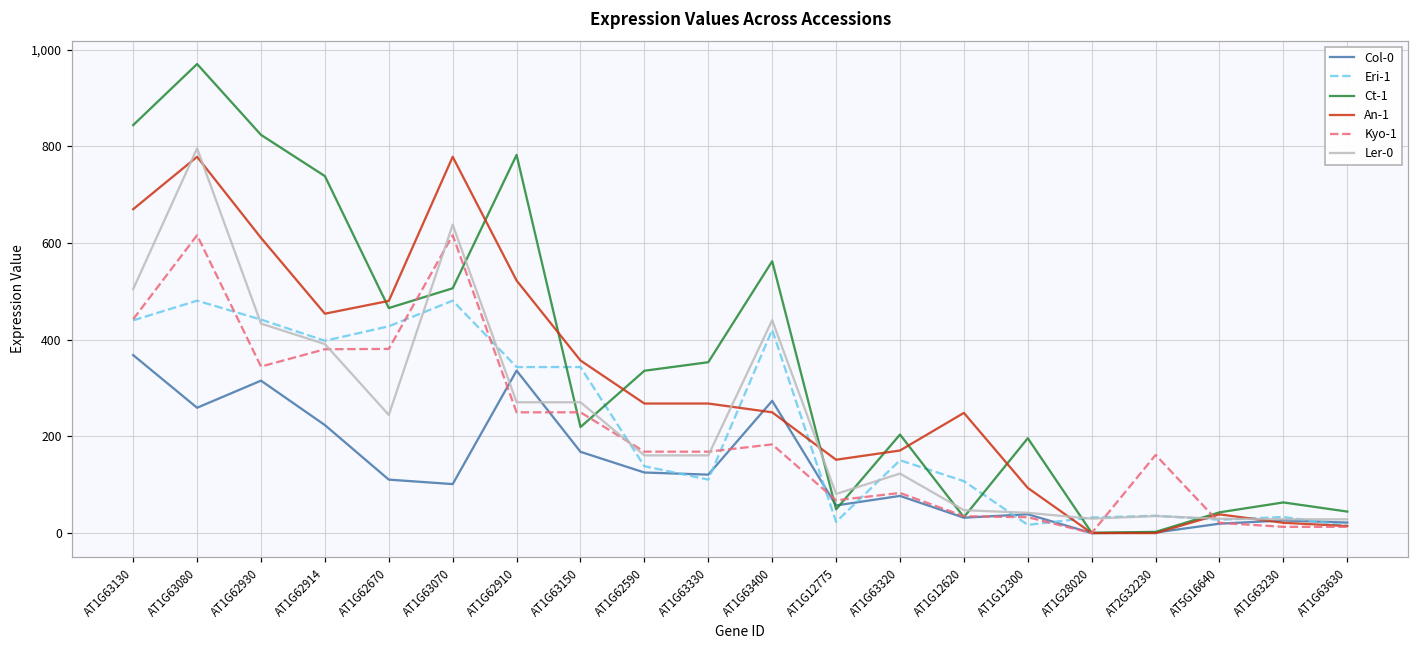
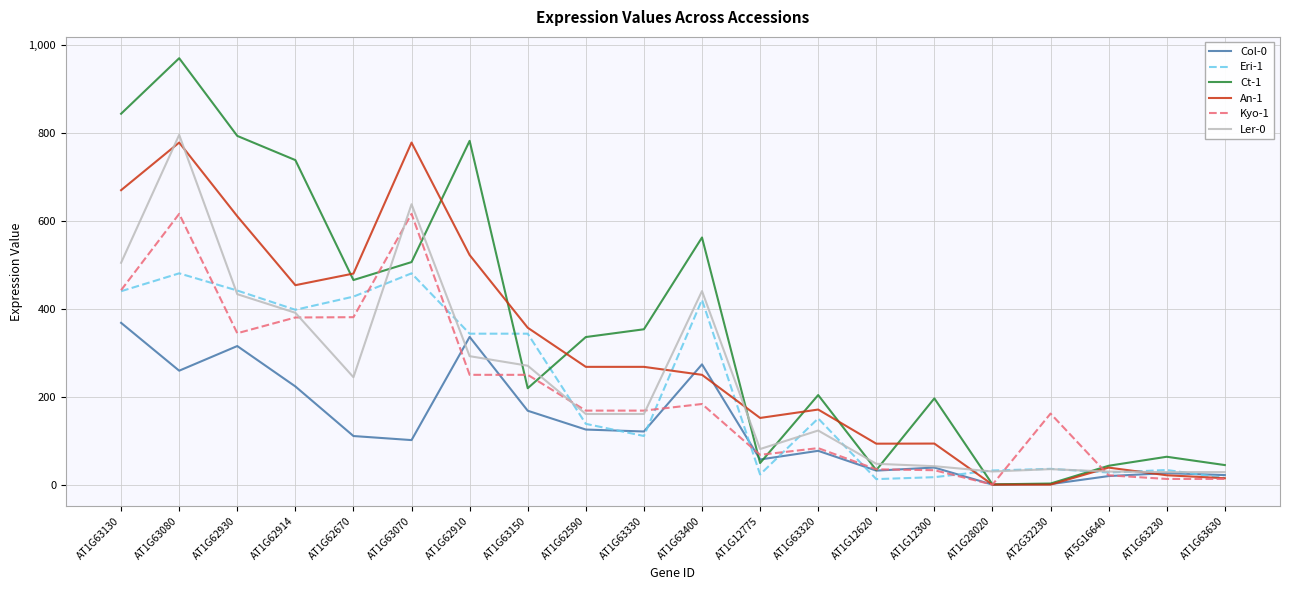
  {
    "Col-0": {
      "AT1G63130": 370,
      "AT1G63080": 260,
      "AT1G62930": 320,
      "AT1G62914": 220,
      "AT1G62670": 110,
      "AT1G63070": 100,
      "AT1G62910": 340,
      "AT1G63150": 170,
      "AT1G62590": 130,
      "AT1G63330": 120,
      "AT1G63400": 270,
      "AT1G12775": 60,
      "AT1G63320": 80,
      "AT1G63630": 20
    },
    "Eri-1": {
      "AT1G63080": 480,
      "AT1G62930": 440,
      "AT1G62914": 400,
      "AT1G62670": 430,
      "AT1G63070": 480,
      "AT1G62910": 340,
      "AT1G63150": 340,
      "AT1G62590": 140,
      "AT1G63330": 110,
      "AT1G63400": 420,
      "AT1G12775": 20,
      "AT1G63320": 150,
-     "AT1G12620": 110,
+     "AT1G12620": 10,
      "AT1G12300": 20
    },
    "Ct-1": {
      "AT1G63130": 840,
      "AT1G63080": 970,
-     "AT1G62930": 820,
+     "AT1G62930": 790,
      "AT1G62914": 740,
      "AT1G62670": 470,
      "AT1G63070": 510,
      "AT1G62910": 780,
      "AT1G63150": 220,
      "AT1G62590": 340,
      "AT1G63330": 350,
      "AT1G63400": 560,
      "AT1G12775": 50,
      "AT1G63320": 200,
      "AT1G12300": 200,
      "AT1G63230": 60,
      "AT1G63630": 40
    },
    "An-1": {
      "AT1G63130": 670,
      "AT1G63080": 780,
      "AT1G62930": 610,
      "AT1G62914": 450,
      "AT1G62670": 480,
      "AT1G63070": 780,
      "AT1G62910": 520,
      "AT1G63150": 360,
      "AT1G62590": 270,
      "AT1G63330": 270,
      "AT1G63400": 250,
      "AT1G12775": 150,
      "AT1G63320": 170,
-     "AT1G12620": 250,
+     "AT1G12620": 90,
      "AT1G12300": 90
    },
    "Kyo-1": {
      "AT1G63080": 620,
      "AT1G62930": 340,
      "AT1G62914": 380,
      "AT1G62670": 380,
      "AT1G63070": 620,
      "AT1G62910": 250,
      "AT1G63150": 250,
      "AT1G62590": 170,
      "AT1G63330": 170,
      "AT1G63400": 180,
      "AT1G12775": 70,
      "AT1G63320": 80,
      "AT1G12300": 30,
      "AT2G32230": 160,
      "AT1G63230": 10
    },
    "Ler-0": {
      "AT1G63130": 500,
      "AT1G63080": 800,
      "AT1G62930": 430,
      "AT1G62914": 390,
      "AT1G62670": 240,
      "AT1G63070": 640,
-     "AT1G62910": 270,
+     "AT1G62910": 290,
      "AT1G63150": 270,
      "AT1G62590": 160,
      "AT1G63330": 160,
      "AT1G63400": 440,
      "AT1G12775": 80,
      "AT1G63320": 120,
      "AT1G12620": 50,
      "AT1G63630": 30
    }
  }
